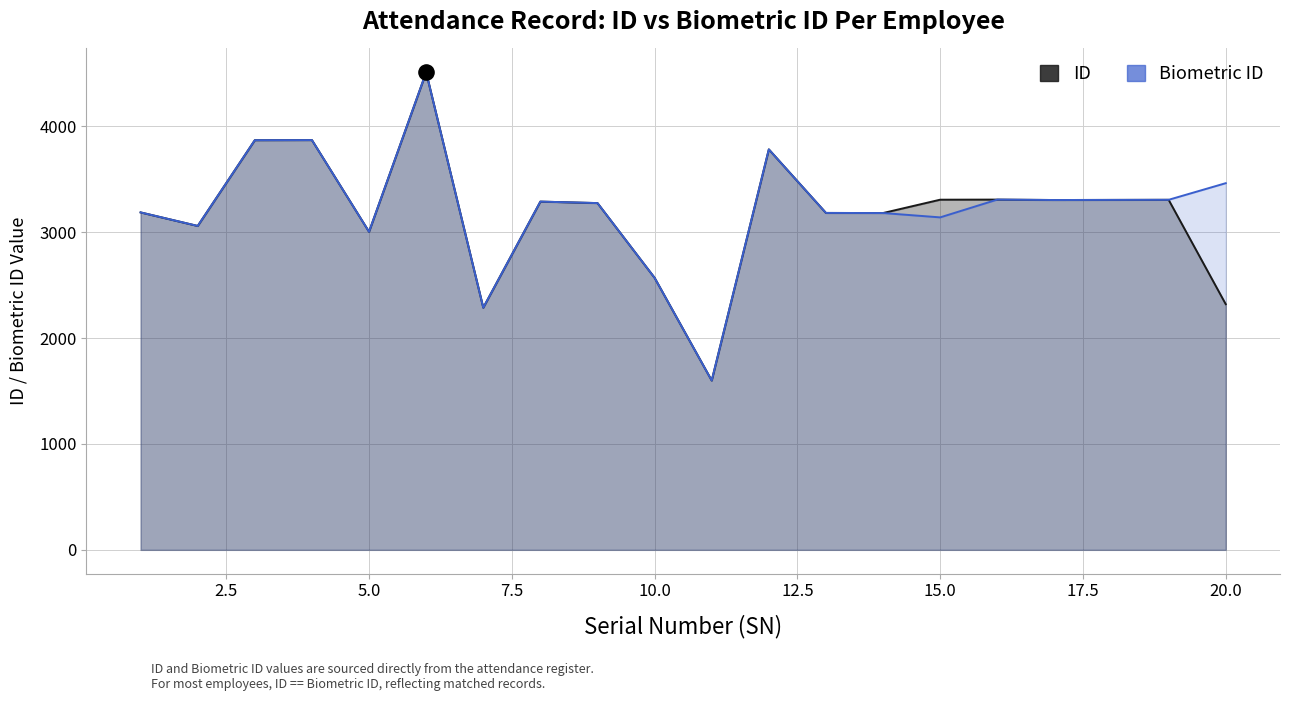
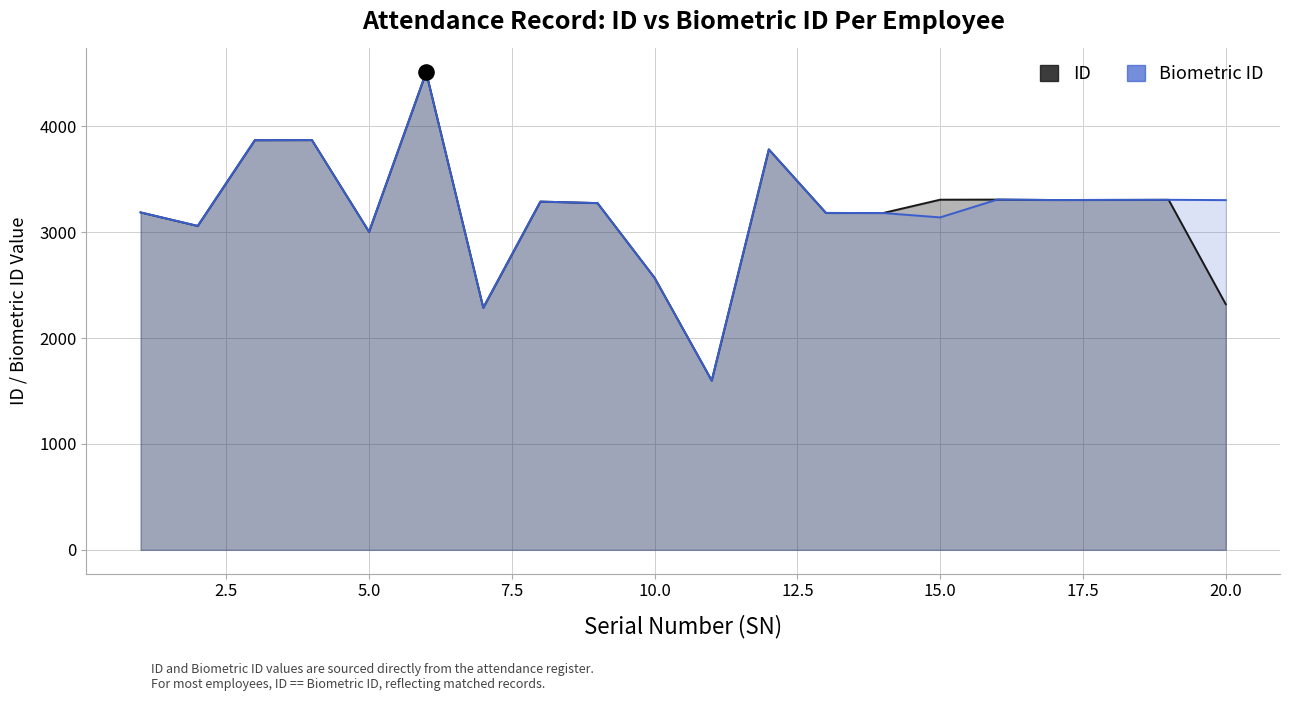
  {
    "ID": {
      "15.0": 3310,
      "20.0": 2320
    },
    "Biometric ID": {
      "15.0": 3140,
-     "20.0": 3460
+     "20.0": 3300
    }
  }
